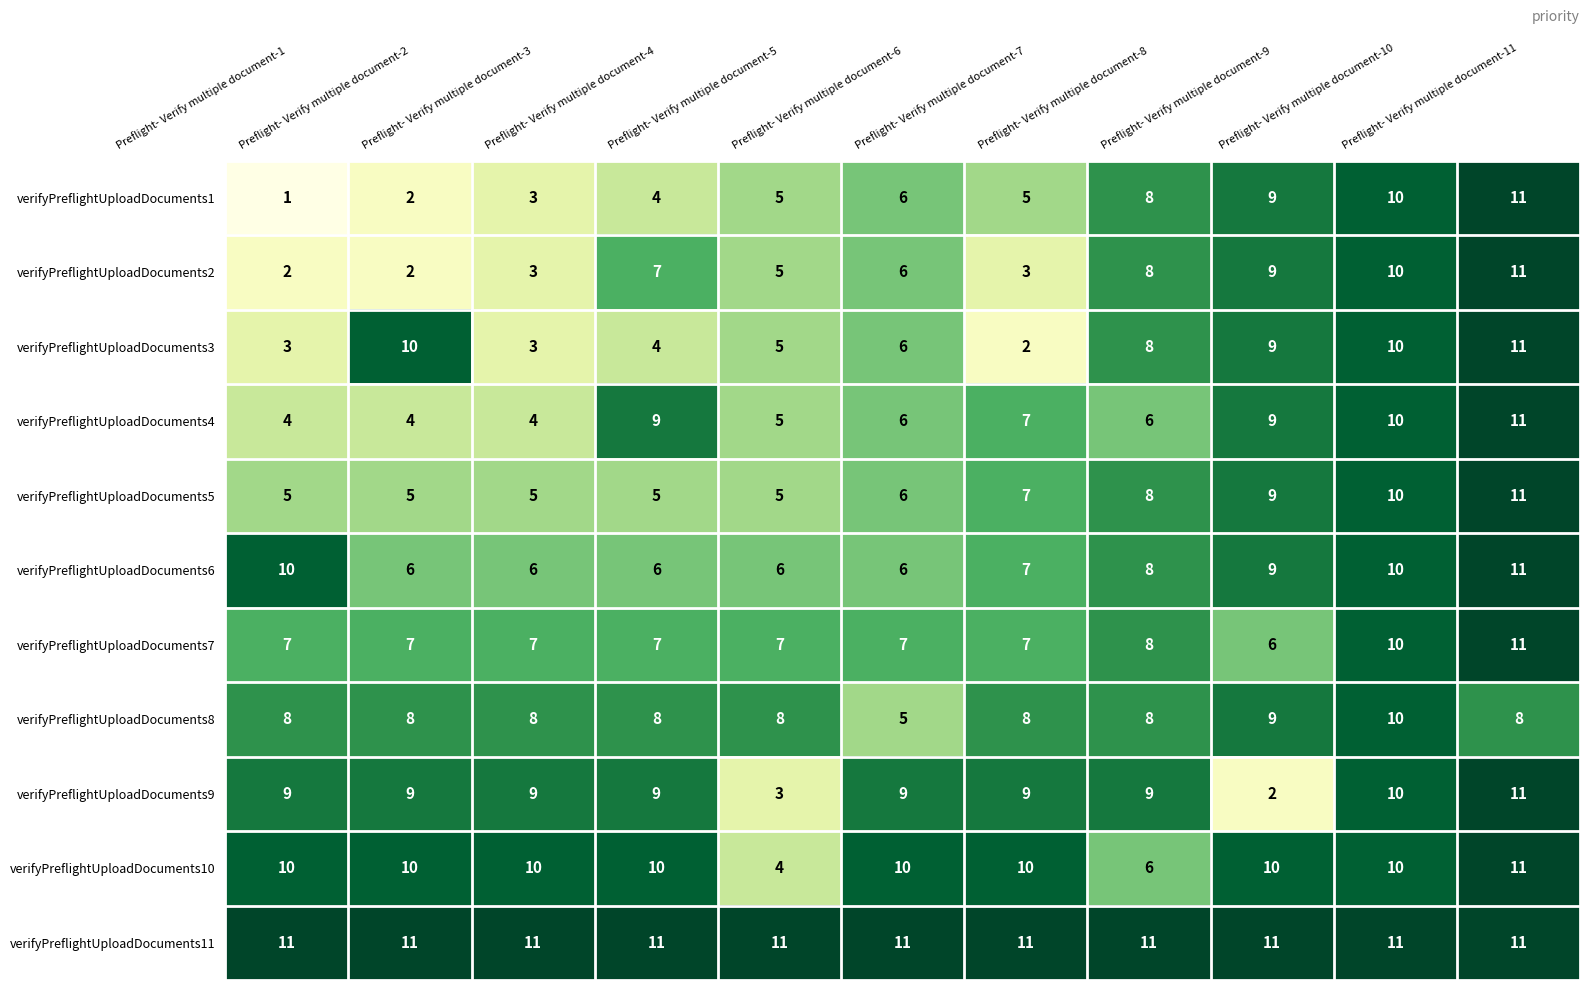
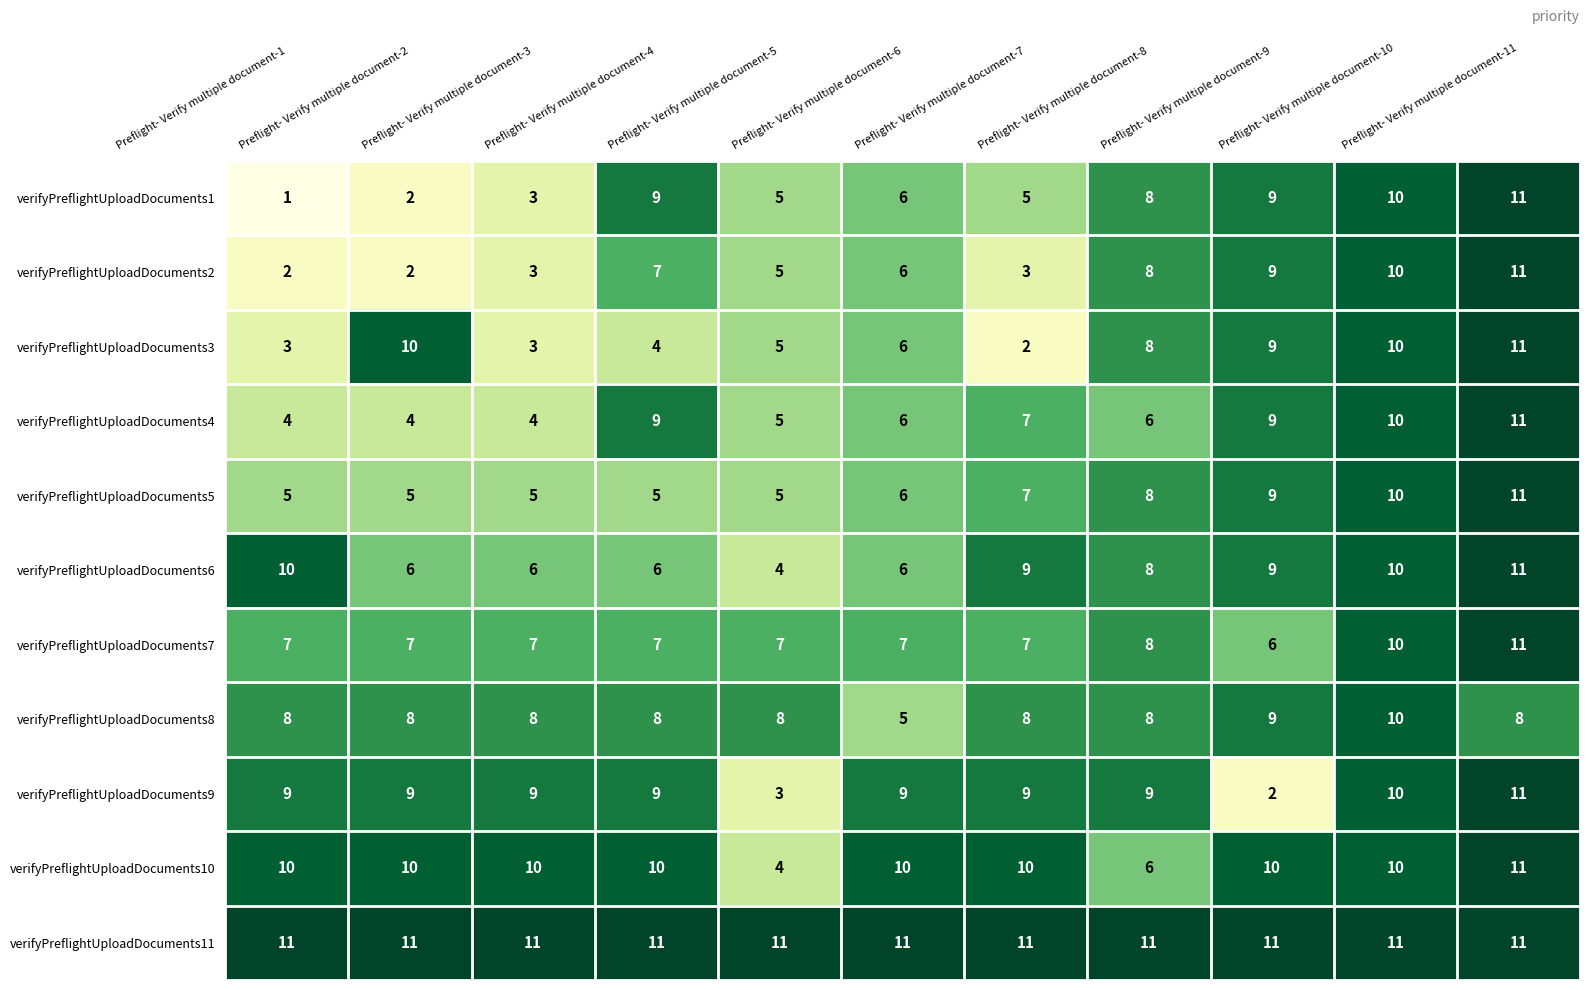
  {
    "verifyPreflightUploadDocuments1": {
      "Preflight- Verify multiple document-1": 1,
      "Preflight- Verify multiple document-2": 2,
      "Preflight- Verify multiple document-3": 3,
-     "Preflight- Verify multiple document-4": 4,
+     "Preflight- Verify multiple document-4": 9,
      "Preflight- Verify multiple document-5": 5,
      "Preflight- Verify multiple document-6": 6,
      "Preflight- Verify multiple document-7": 5,
      "Preflight- Verify multiple document-8": 8,
      "Preflight- Verify multiple document-9": 9,
      "Preflight- Verify multiple document-10": 10,
      "Preflight- Verify multiple document-11": 11
    },
    "verifyPreflightUploadDocuments2": {
      "Preflight- Verify multiple document-1": 2,
      "Preflight- Verify multiple document-2": 2,
      "Preflight- Verify multiple document-3": 3,
      "Preflight- Verify multiple document-4": 7,
      "Preflight- Verify multiple document-5": 5,
      "Preflight- Verify multiple document-6": 6,
      "Preflight- Verify multiple document-7": 3,
      "Preflight- Verify multiple document-8": 8,
      "Preflight- Verify multiple document-9": 9,
      "Preflight- Verify multiple document-10": 10,
      "Preflight- Verify multiple document-11": 11
    },
    "verifyPreflightUploadDocuments3": {
      "Preflight- Verify multiple document-1": 3,
      "Preflight- Verify multiple document-2": 10,
      "Preflight- Verify multiple document-3": 3,
      "Preflight- Verify multiple document-4": 4,
      "Preflight- Verify multiple document-5": 5,
      "Preflight- Verify multiple document-6": 6,
      "Preflight- Verify multiple document-7": 2,
      "Preflight- Verify multiple document-8": 8,
      "Preflight- Verify multiple document-9": 9,
      "Preflight- Verify multiple document-10": 10,
      "Preflight- Verify multiple document-11": 11
    },
    "verifyPreflightUploadDocuments4": {
      "Preflight- Verify multiple document-1": 4,
      "Preflight- Verify multiple document-2": 4,
      "Preflight- Verify multiple document-3": 4,
      "Preflight- Verify multiple document-4": 9,
      "Preflight- Verify multiple document-5": 5,
      "Preflight- Verify multiple document-6": 6,
      "Preflight- Verify multiple document-7": 7,
      "Preflight- Verify multiple document-8": 6,
      "Preflight- Verify multiple document-9": 9,
      "Preflight- Verify multiple document-10": 10,
      "Preflight- Verify multiple document-11": 11
    },
    "verifyPreflightUploadDocuments5": {
      "Preflight- Verify multiple document-1": 5,
      "Preflight- Verify multiple document-2": 5,
      "Preflight- Verify multiple document-3": 5,
      "Preflight- Verify multiple document-4": 5,
      "Preflight- Verify multiple document-5": 5,
      "Preflight- Verify multiple document-6": 6,
      "Preflight- Verify multiple document-7": 7,
      "Preflight- Verify multiple document-8": 8,
      "Preflight- Verify multiple document-9": 9,
      "Preflight- Verify multiple document-10": 10,
      "Preflight- Verify multiple document-11": 11
    },
    "verifyPreflightUploadDocuments6": {
      "Preflight- Verify multiple document-1": 10,
      "Preflight- Verify multiple document-2": 6,
      "Preflight- Verify multiple document-3": 6,
      "Preflight- Verify multiple document-4": 6,
-     "Preflight- Verify multiple document-5": 6,
+     "Preflight- Verify multiple document-5": 4,
      "Preflight- Verify multiple document-6": 6,
-     "Preflight- Verify multiple document-7": 7,
+     "Preflight- Verify multiple document-7": 9,
      "Preflight- Verify multiple document-8": 8,
      "Preflight- Verify multiple document-9": 9,
      "Preflight- Verify multiple document-10": 10,
      "Preflight- Verify multiple document-11": 11
    },
    "verifyPreflightUploadDocuments7": {
      "Preflight- Verify multiple document-1": 7,
      "Preflight- Verify multiple document-2": 7,
      "Preflight- Verify multiple document-3": 7,
      "Preflight- Verify multiple document-4": 7,
      "Preflight- Verify multiple document-5": 7,
      "Preflight- Verify multiple document-6": 7,
      "Preflight- Verify multiple document-7": 7,
      "Preflight- Verify multiple document-8": 8,
      "Preflight- Verify multiple document-9": 6,
      "Preflight- Verify multiple document-10": 10,
      "Preflight- Verify multiple document-11": 11
    },
    "verifyPreflightUploadDocuments8": {
      "Preflight- Verify multiple document-1": 8,
      "Preflight- Verify multiple document-2": 8,
      "Preflight- Verify multiple document-3": 8,
      "Preflight- Verify multiple document-4": 8,
      "Preflight- Verify multiple document-5": 8,
      "Preflight- Verify multiple document-6": 5,
      "Preflight- Verify multiple document-7": 8,
      "Preflight- Verify multiple document-8": 8,
      "Preflight- Verify multiple document-9": 9,
      "Preflight- Verify multiple document-10": 10,
      "Preflight- Verify multiple document-11": 8
    },
    "verifyPreflightUploadDocuments9": {
      "Preflight- Verify multiple document-1": 9,
      "Preflight- Verify multiple document-2": 9,
      "Preflight- Verify multiple document-3": 9,
      "Preflight- Verify multiple document-4": 9,
      "Preflight- Verify multiple document-5": 3,
      "Preflight- Verify multiple document-6": 9,
      "Preflight- Verify multiple document-7": 9,
      "Preflight- Verify multiple document-8": 9,
      "Preflight- Verify multiple document-9": 2,
      "Preflight- Verify multiple document-10": 10,
      "Preflight- Verify multiple document-11": 11
    },
    "verifyPreflightUploadDocuments10": {
      "Preflight- Verify multiple document-1": 10,
      "Preflight- Verify multiple document-2": 10,
      "Preflight- Verify multiple document-3": 10,
      "Preflight- Verify multiple document-4": 10,
      "Preflight- Verify multiple document-5": 4,
      "Preflight- Verify multiple document-6": 10,
      "Preflight- Verify multiple document-7": 10,
      "Preflight- Verify multiple document-8": 6,
      "Preflight- Verify multiple document-9": 10,
      "Preflight- Verify multiple document-10": 10,
      "Preflight- Verify multiple document-11": 11
    },
    "verifyPreflightUploadDocuments11": {
      "Preflight- Verify multiple document-1": 11,
      "Preflight- Verify multiple document-2": 11,
      "Preflight- Verify multiple document-3": 11,
      "Preflight- Verify multiple document-4": 11,
      "Preflight- Verify multiple document-5": 11,
      "Preflight- Verify multiple document-6": 11,
      "Preflight- Verify multiple document-7": 11,
      "Preflight- Verify multiple document-8": 11,
      "Preflight- Verify multiple document-9": 11,
      "Preflight- Verify multiple document-10": 11,
      "Preflight- Verify multiple document-11": 11
    }
  }
